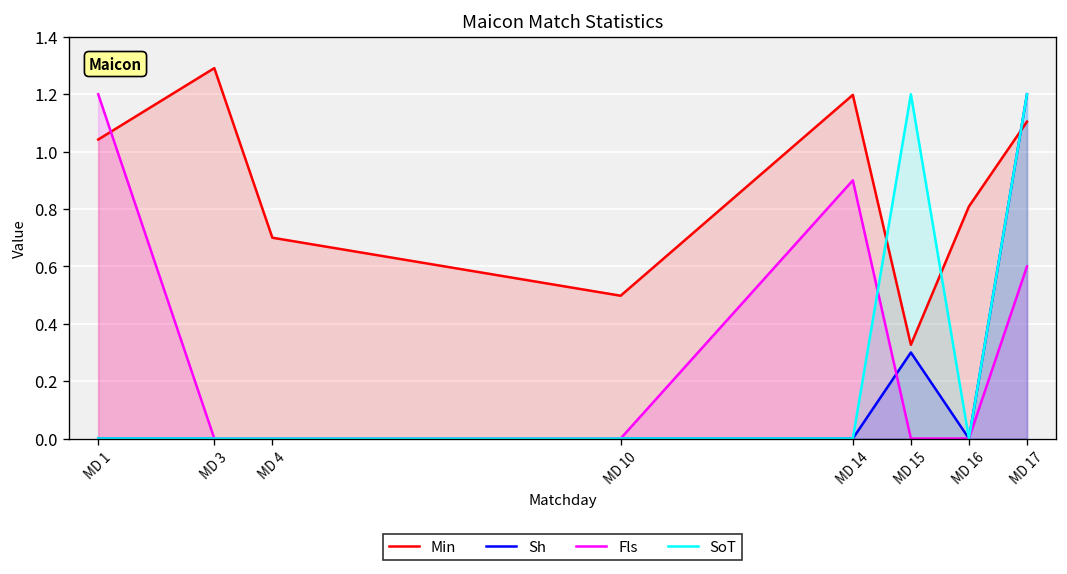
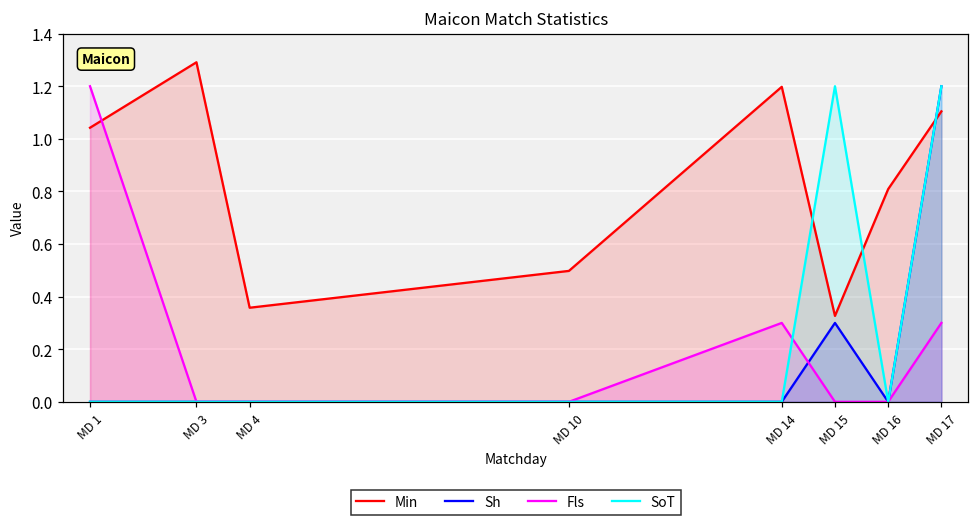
  {
    "Min": {
      "MD 1": 1.04,
      "MD 3": 1.29,
-     "MD 4": 0.70,
+     "MD 4": 0.36,
      "MD 10": 0.50,
      "MD 14": 1.20,
      "MD 15": 0.33,
      "MD 16": 0.81,
      "MD 17": 1.10
    },
    "Sh": {
      "MD 15": 0.30
    },
    "Fls": {
      "MD 1": 1.20,
-     "MD 14": 0.90,
+     "MD 14": 0.30,
      "MD 15": 0.00,
-     "MD 17": 0.60
+     "MD 17": 0.30
    },
    "SoT": {
      "MD 15": 1.20
    }
  }
